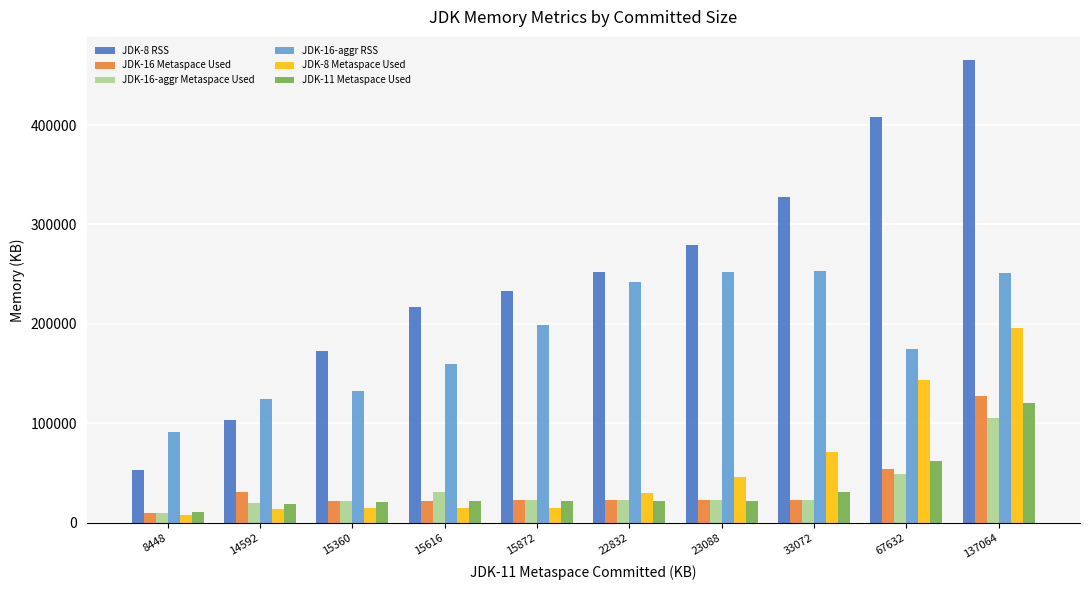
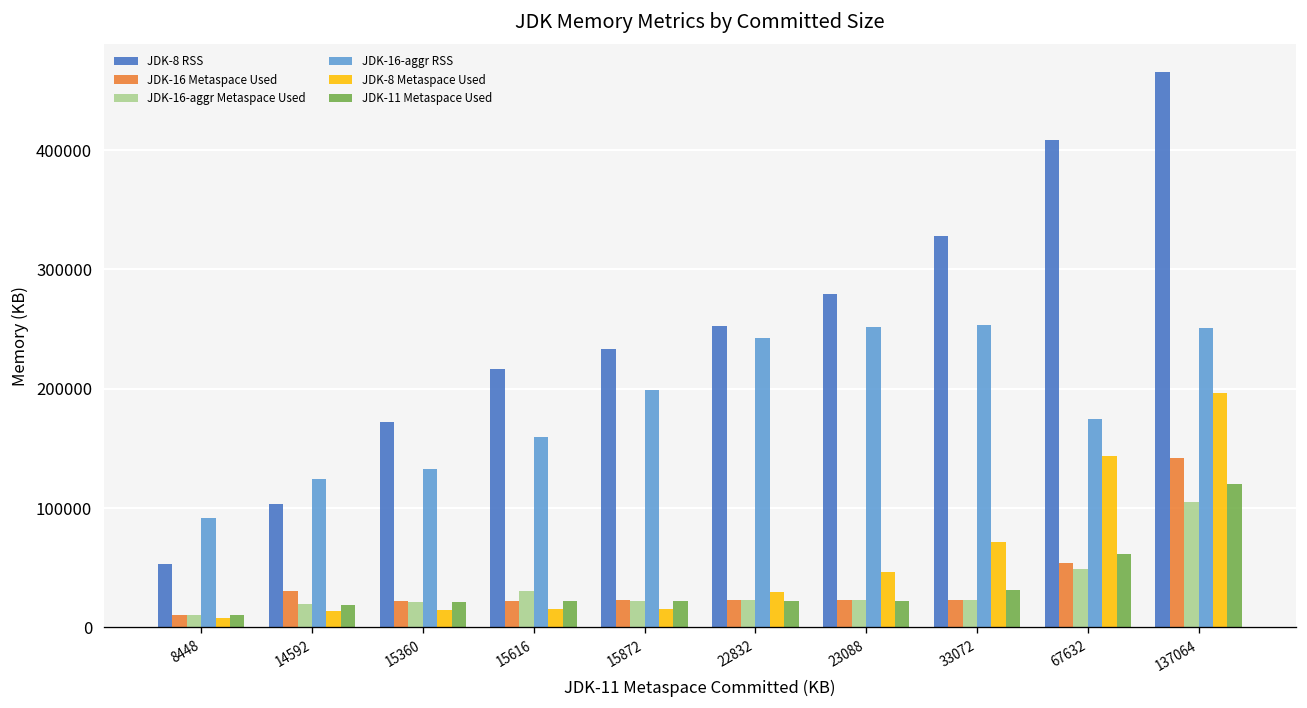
  {
    "JDK-16 Metaspace Used": {
      "8448": 10000,
      "14592": 30000,
      "15360": 20000,
      "15616": 20000,
      "15872": 20000,
      "22832": 20000,
      "23088": 20000,
      "33072": 20000,
      "67632": 50000,
-     "137064": 130000
+     "137064": 140000
    },
    "JDK-16-aggr Metaspace Used": {
      "8448": 10000,
      "14592": 20000,
      "15360": 20000,
      "15616": 30000,
      "15872": 20000,
      "22832": 20000,
      "23088": 20000,
      "33072": 20000,
      "67632": 50000,
      "137064": 110000
    },
    "JDK-8 Metaspace Used": {
      "8448": 10000,
      "14592": 10000,
      "15360": 10000,
      "15616": 20000,
      "15872": 20000,
      "22832": 30000,
      "23088": 50000,
      "33072": 70000,
      "67632": 140000,
      "137064": 200000
    },
    "JDK-11 Metaspace Used": {
      "8448": 10000,
      "14592": 20000,
      "15360": 20000,
      "15616": 20000,
      "15872": 20000,
      "22832": 20000,
      "23088": 20000,
      "33072": 30000,
      "67632": 60000,
      "137064": 120000
    }
  }
